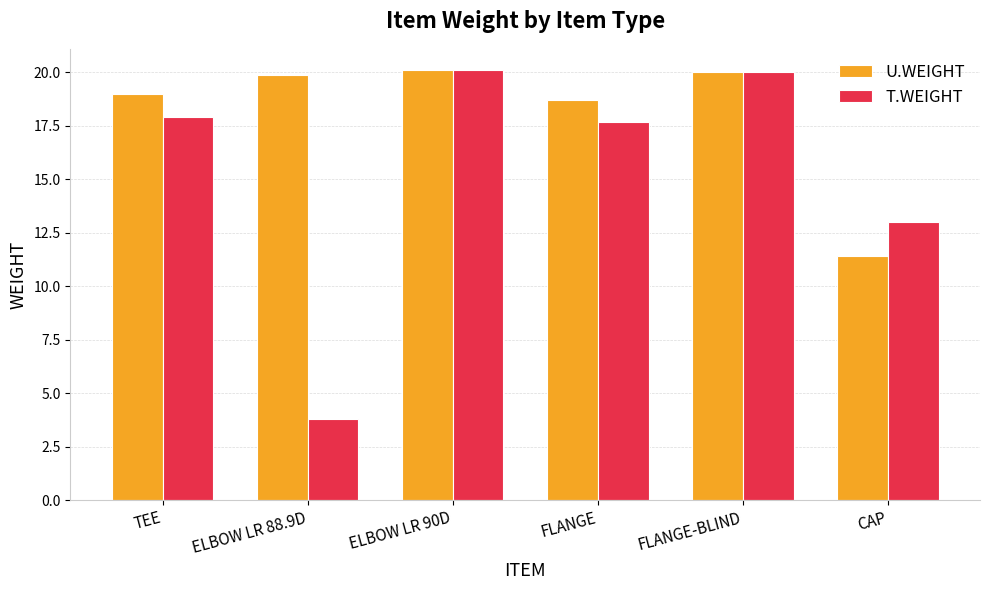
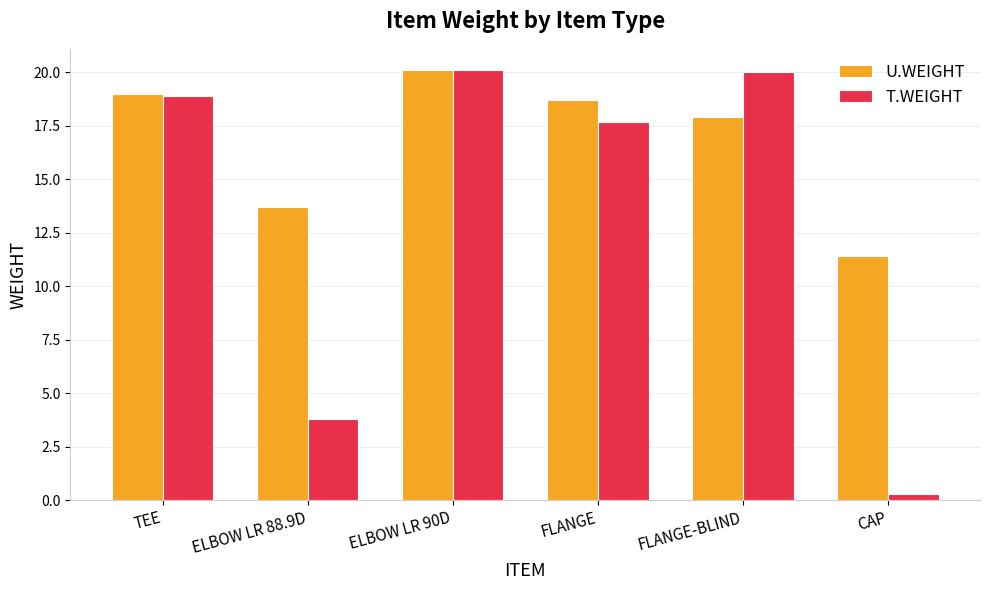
  {
    "U.WEIGHT": {
      "TEE": 19.0,
-     "ELBOW LR 88.9D": 19.9,
+     "ELBOW LR 88.9D": 13.7,
      "ELBOW LR 90D": 20.1,
      "FLANGE": 18.7,
-     "FLANGE-BLIND": 20.0,
+     "FLANGE-BLIND": 17.9,
      "CAP": 11.4
    },
    "T.WEIGHT": {
-     "TEE": 17.9,
+     "TEE": 18.9,
      "ELBOW LR 88.9D": 3.8,
      "ELBOW LR 90D": 20.1,
      "FLANGE": 17.7,
      "FLANGE-BLIND": 20.0,
-     "CAP": 13.0
+     "CAP": 0.3
    }
  }
